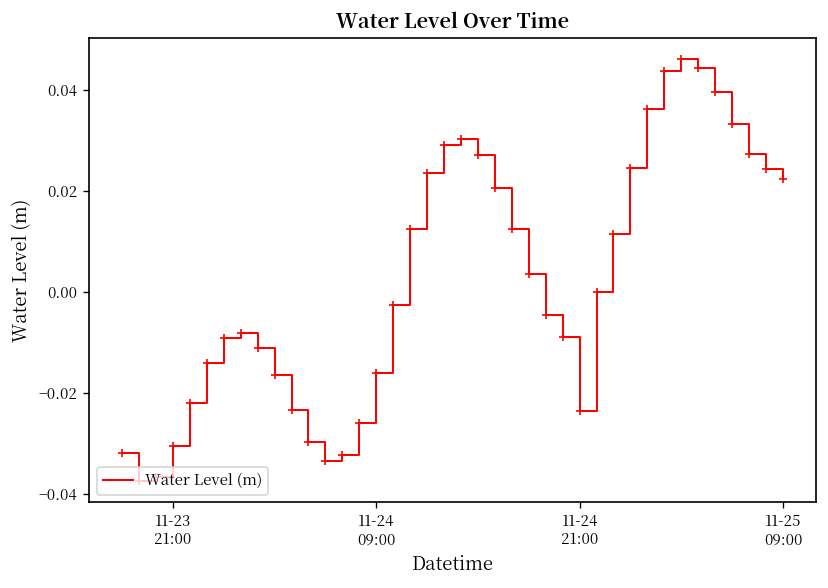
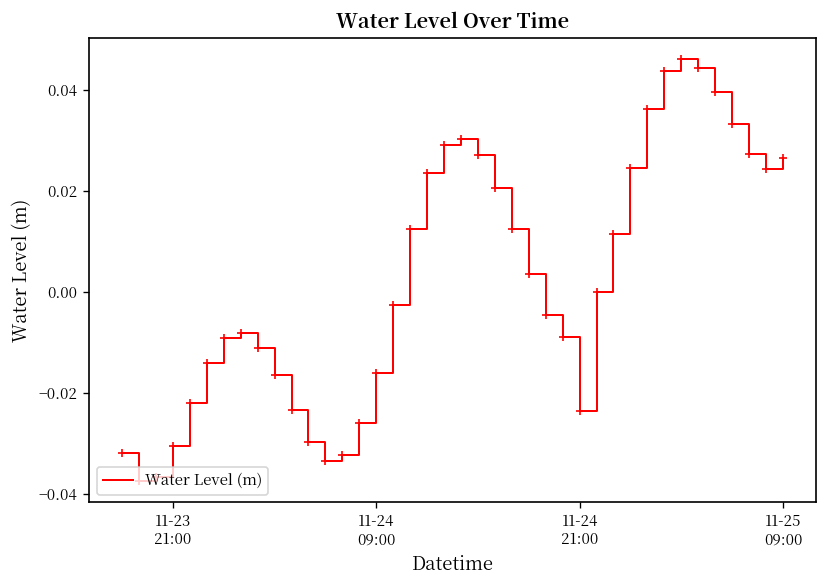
  {
    "11-23 21:00": -0.031,
    "11-24 09:00": -0.016,
    "11-24 21:00": -0.024,
-   "11-25 09:00": 0.022
+   "11-25 09:00": 0.027
  }
